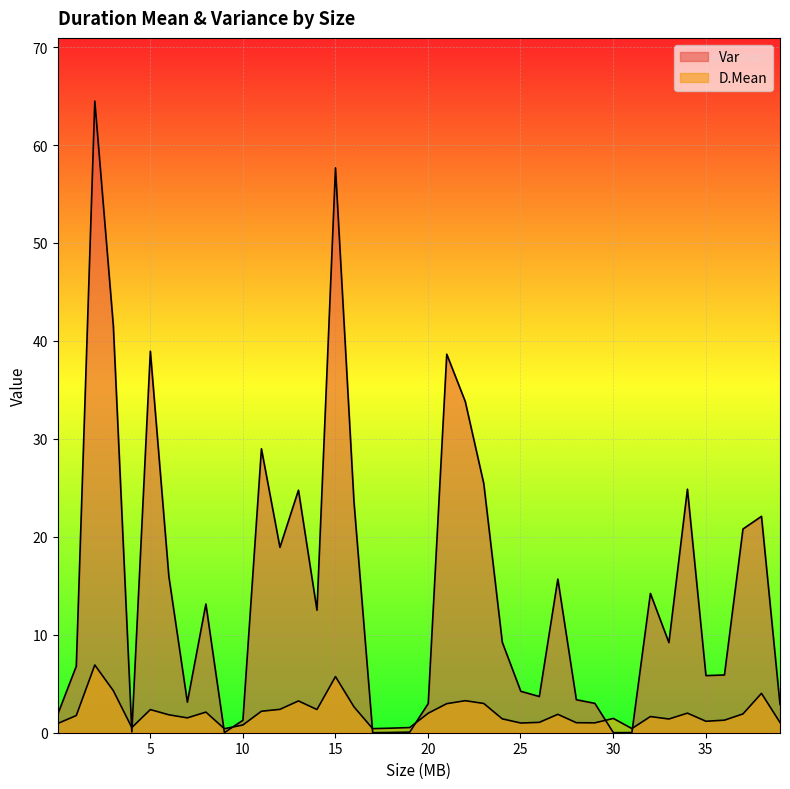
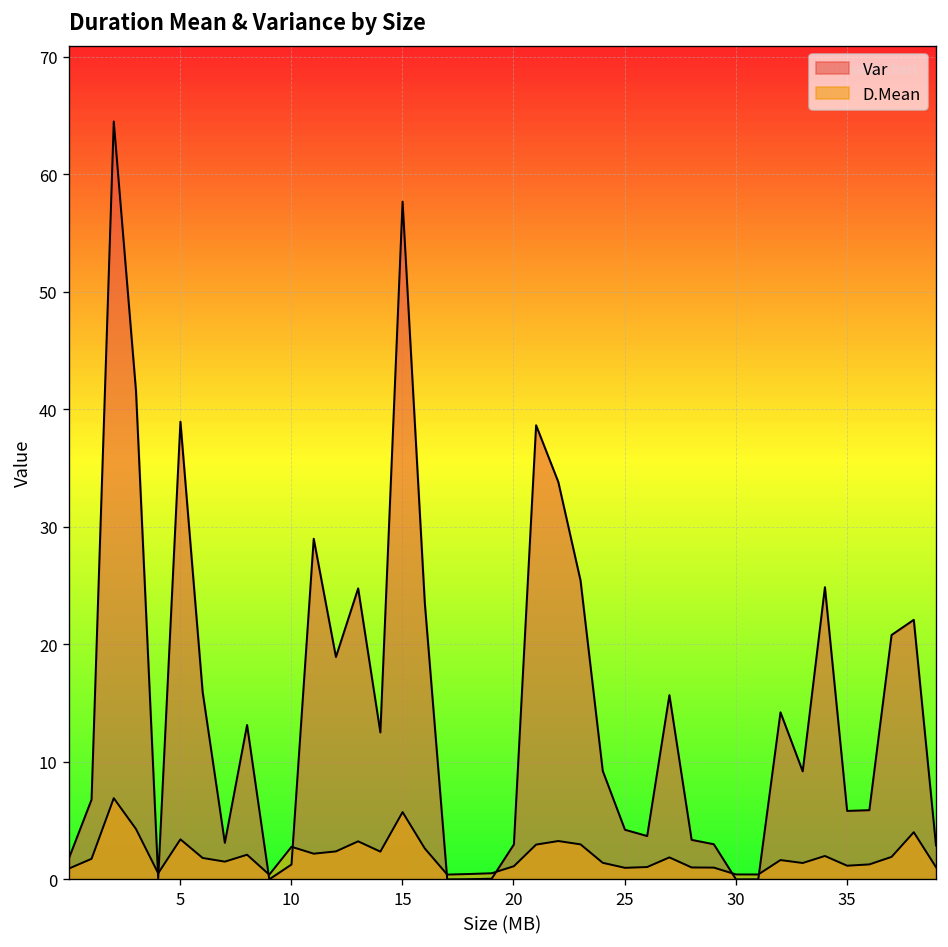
  {
    "Var": {
      "5": 39,
      "10": 1,
      "15": 58,
      "20": 3,
      "25": 4,
      "30": 0
    },
    "D.Mean": {
-     "5": 2,
-     "10": 1,
+     "5": 3,
+     "10": 3,
      "15": 6,
-     "20": 2,
+     "20": 1,
      "25": 1,
-     "30": 1
+     "30": 0
    }
  }
